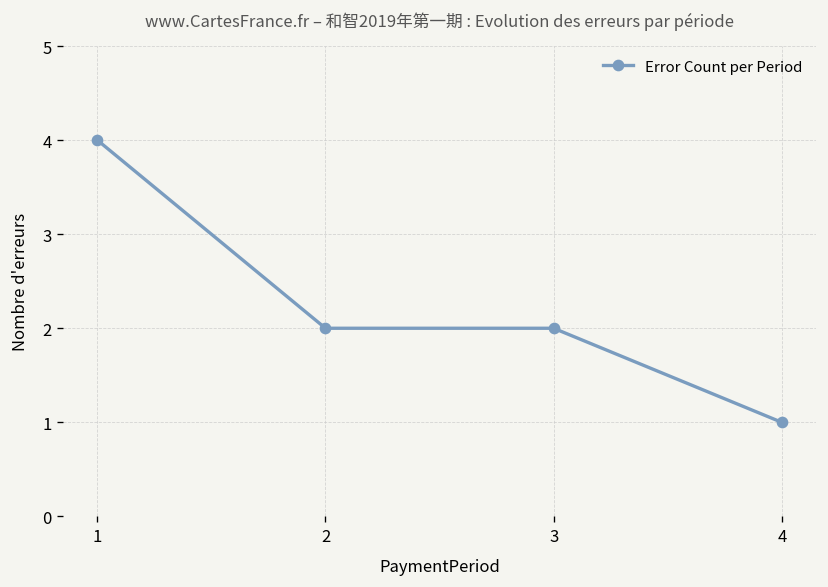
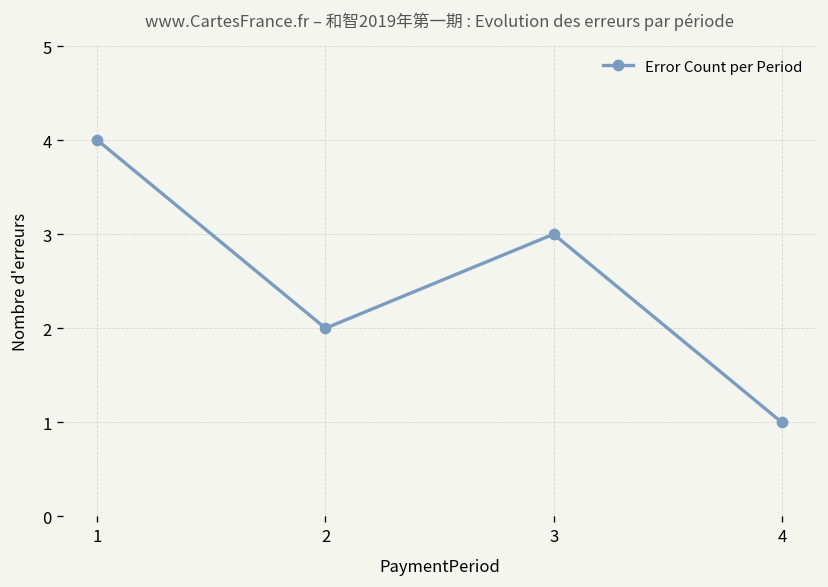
  {
    "1": 4,
    "2": 2,
-   "3": 2,
+   "3": 3,
    "4": 1
  }
